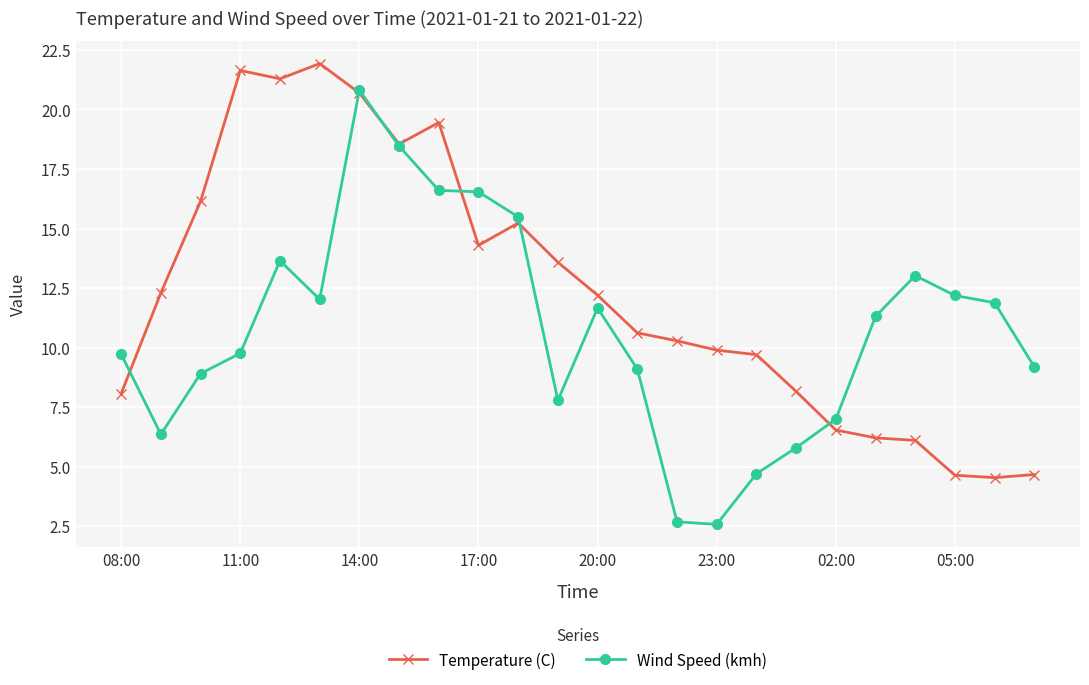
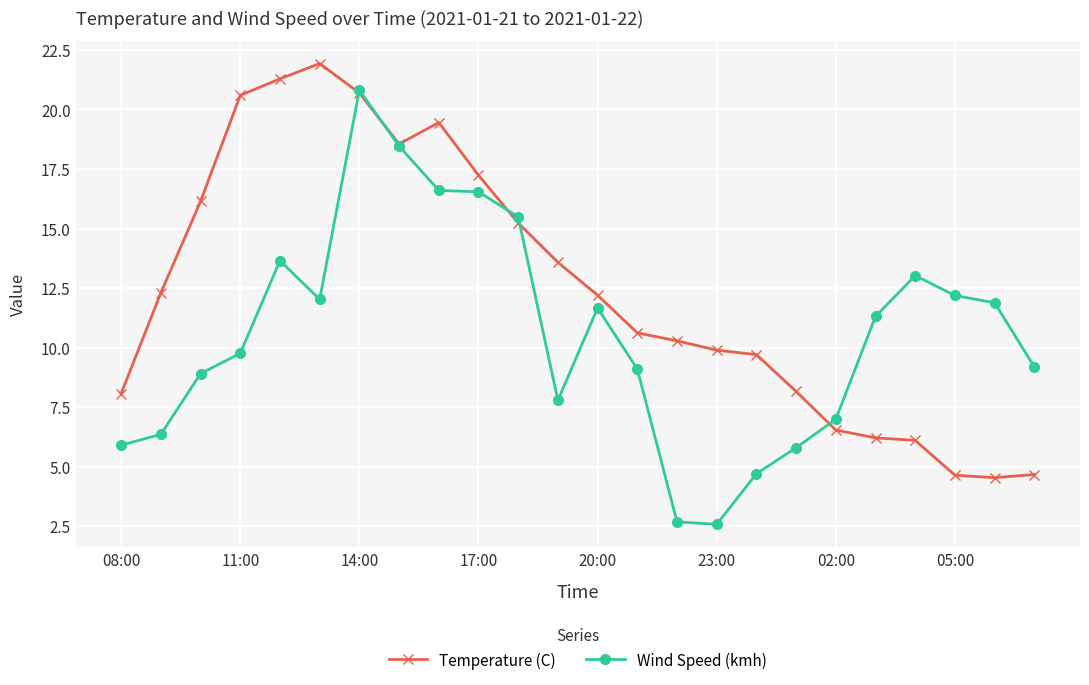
  {
    "Temperature (C)": {
      "08:00": 8.1,
-     "11:00": 21.6,
+     "11:00": 20.6,
      "14:00": 20.7,
-     "17:00": 14.3,
+     "17:00": 17.2,
      "20:00": 12.2,
      "23:00": 9.9,
      "02:00": 6.5,
      "05:00": 4.6
    },
    "Wind Speed (kmh)": {
-     "08:00": 9.7,
+     "08:00": 5.9,
      "11:00": 9.8,
      "14:00": 20.8,
      "17:00": 16.5,
      "20:00": 11.7,
      "23:00": 2.6,
      "02:00": 7.0,
      "05:00": 12.2
    }
  }
